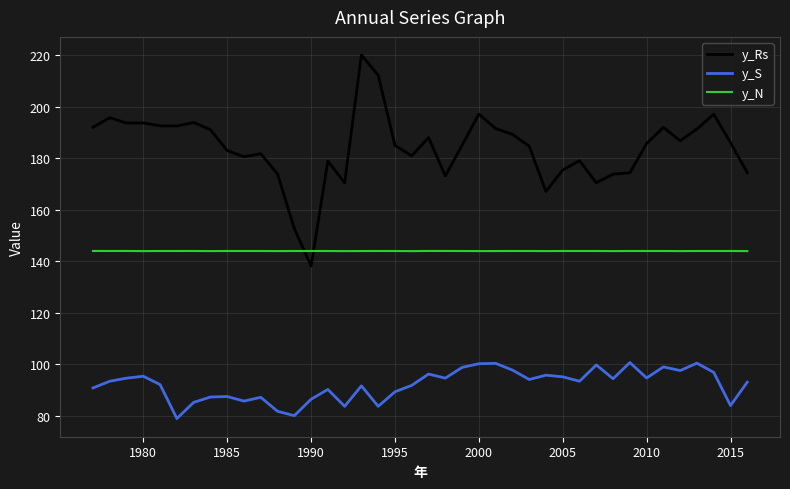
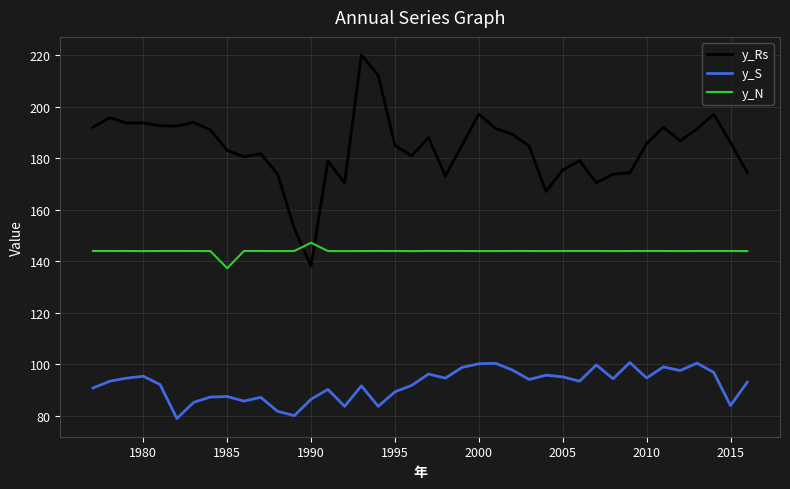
  {
    "y_Rs": {
      "1980": 194,
      "1985": 183,
      "1990": 138,
      "1995": 185,
      "2000": 197,
      "2005": 175,
      "2010": 186,
      "2015": 186
    },
    "y_S": {
      "1980": 95,
      "1985": 87,
      "1990": 86,
      "1995": 89,
      "2000": 100,
      "2005": 95,
      "2010": 95,
      "2015": 84
    },
    "y_N": {
      "1980": 144,
-     "1985": 144,
-     "1990": 144,
+     "1985": 137,
+     "1990": 147,
      "1995": 144,
      "2000": 144,
      "2005": 144,
      "2010": 144,
      "2015": 144
    }
  }
